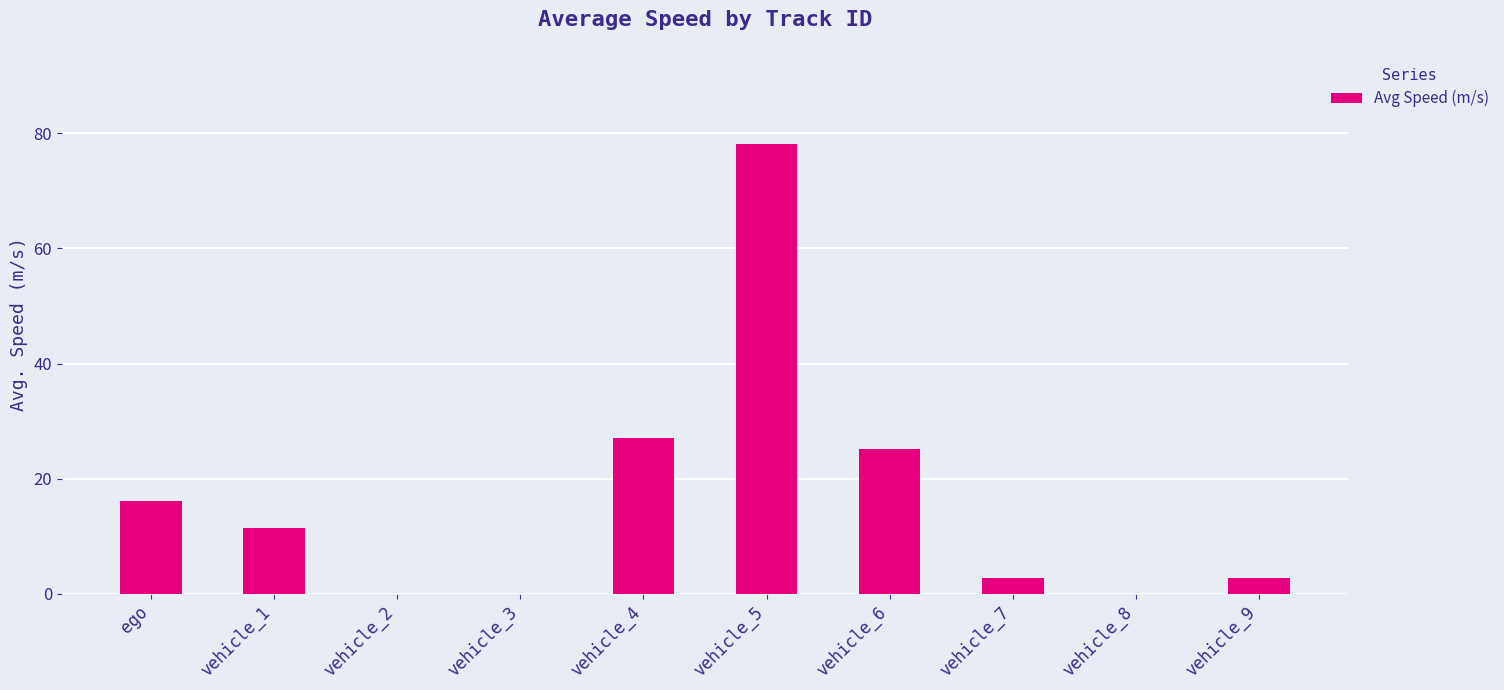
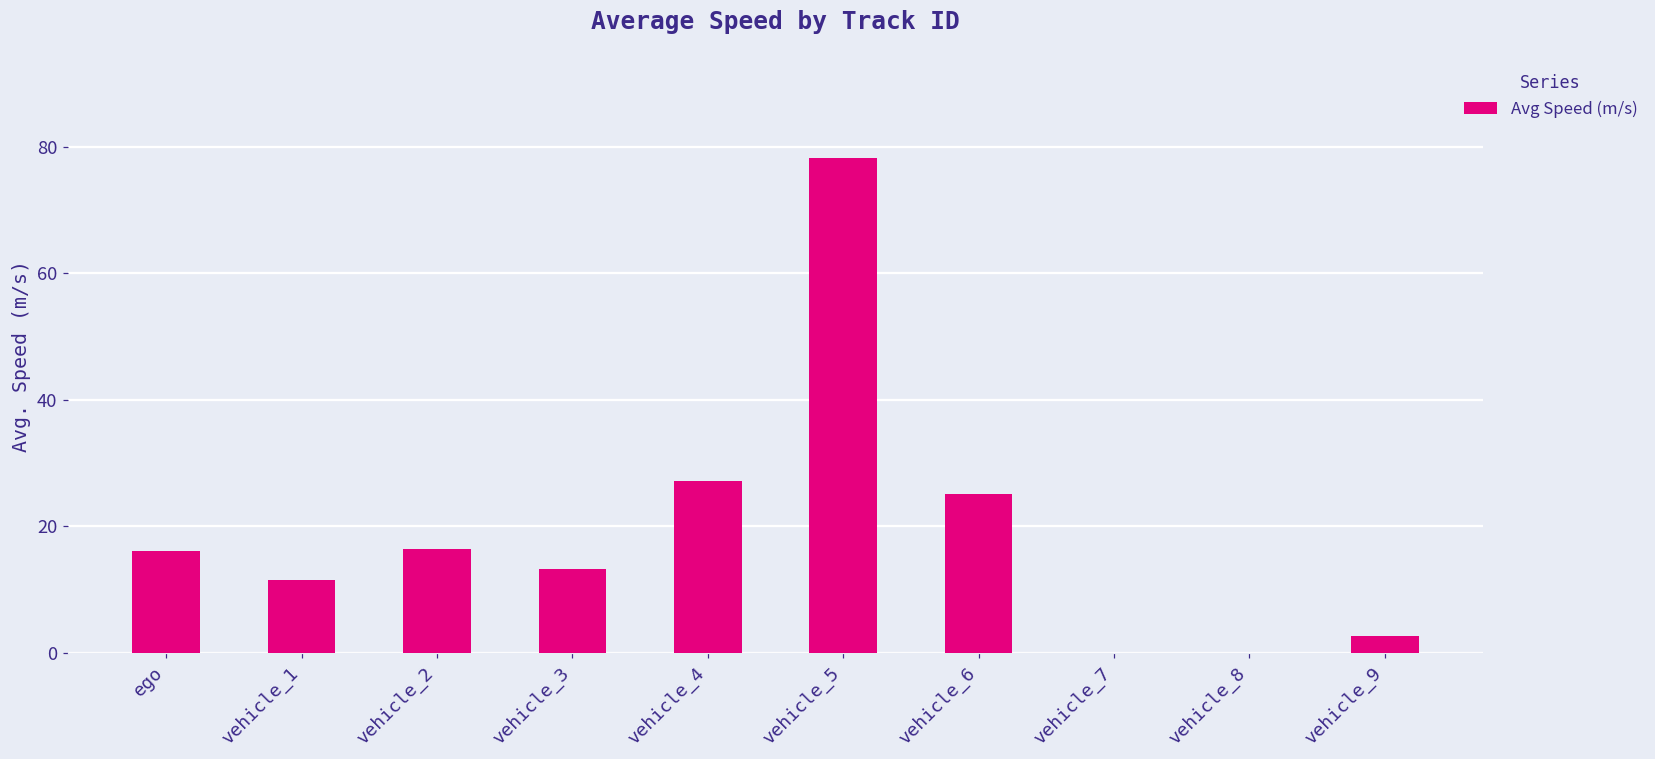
  {
    "ego": 16,
    "vehicle_1": 12,
-   "vehicle_2": 0,
-   "vehicle_3": 0,
+   "vehicle_2": 17,
+   "vehicle_3": 13,
    "vehicle_4": 27,
    "vehicle_5": 78,
    "vehicle_6": 25,
-   "vehicle_7": 3,
+   "vehicle_7": 0,
    "vehicle_8": 0,
    "vehicle_9": 3
  }
